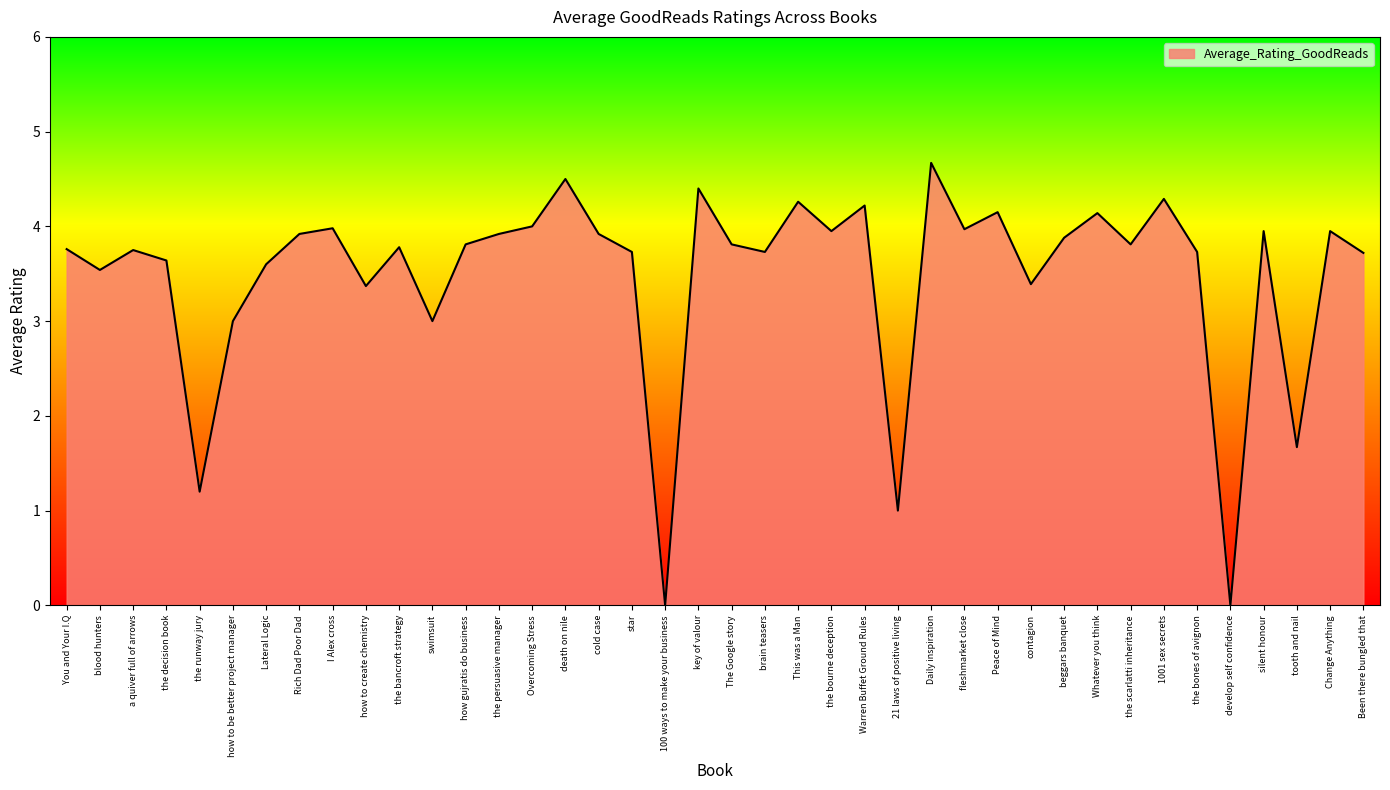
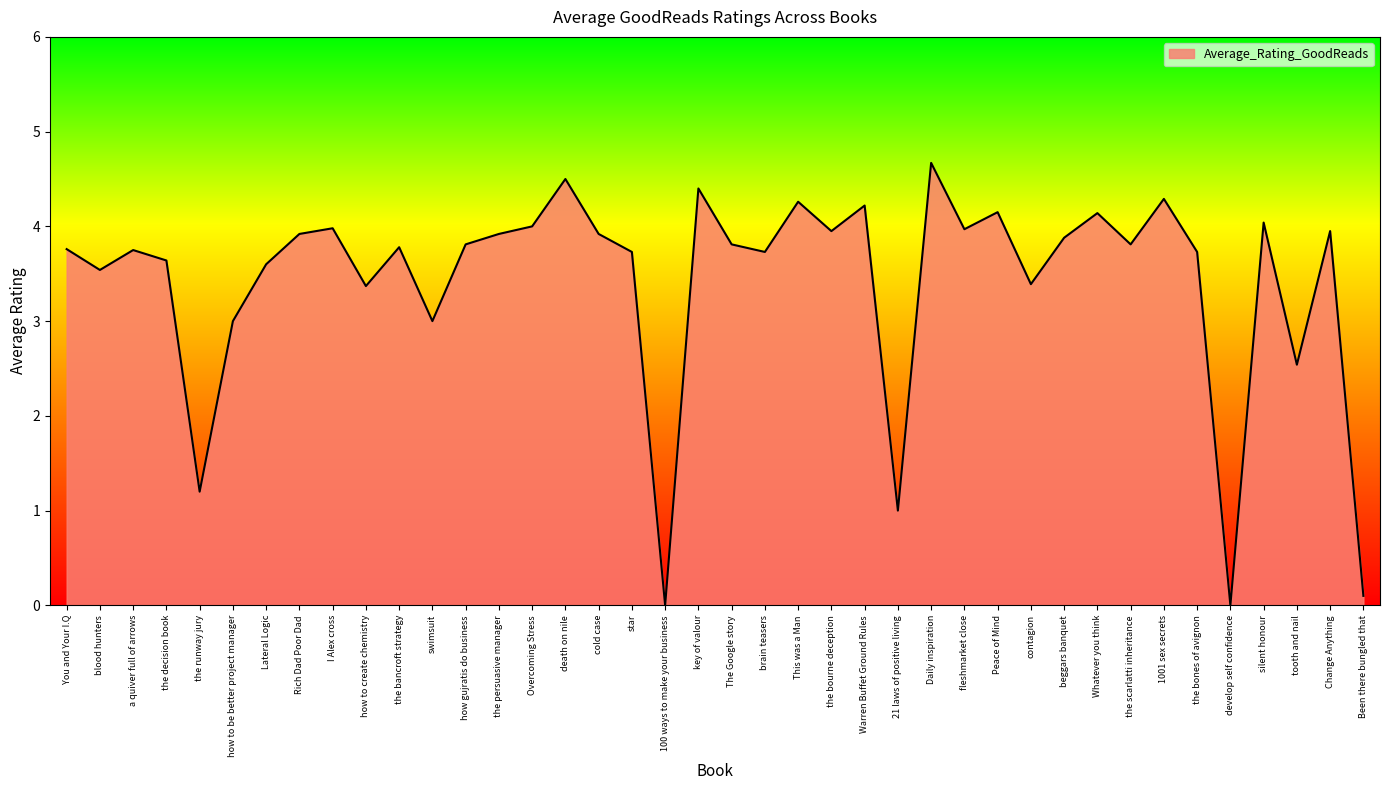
  {
    "You and Your I.Q": 3.8,
    "blood hunters": 3.5,
    "a quiver full of arrows": 3.8,
    "the decision book": 3.6,
    "the runway jury": 1.2,
    "how to be better project manager": 3.0,
    "Lateral Logic": 3.6,
    "Rich Dad Poor Dad": 3.9,
    "I Alex cross": 4.0,
    "how to create chemistry": 3.4,
    "the bancroft strategy": 3.8,
    "swimsuit": 3.0,
    "how gujratis do business": 3.8,
    "the persuasive manager": 3.9,
    "Overcoming Stress": 4.0,
    "death on nile": 4.5,
    "cold case": 3.9,
    "star": 3.7,
    "100 ways to make your business": 0.0,
    "key of valour": 4.4,
    "The Google story": 3.8,
    "brain teasers": 3.7,
    "This was a Man": 4.3,
    "the bourne deception": 4.0,
    "Warren Buffet Ground Rules": 4.2,
    "21 laws of positive living": 1.0,
    "Daily inspiration": 4.7,
    "fleshmarket close": 4.0,
    "Peace of Mind": 4.2,
    "contagion": 3.4,
    "beggars banquet": 3.9,
    "Whatever you think": 4.1,
    "the scarlatti inheritance": 3.8,
    "1001 sex secrets": 4.3,
    "the bones of avignon": 3.7,
    "develop self confidence": 0.0,
-   "silent honour": 3.95,
-   "tooth and nail": 1.7,
+   "silent honour": 4.04,
+   "tooth and nail": 2.5,
    "Change Anything": 4.0,
-   "Been there bungled that": 3.7
+   "Been there bungled that": 0.1
  }
